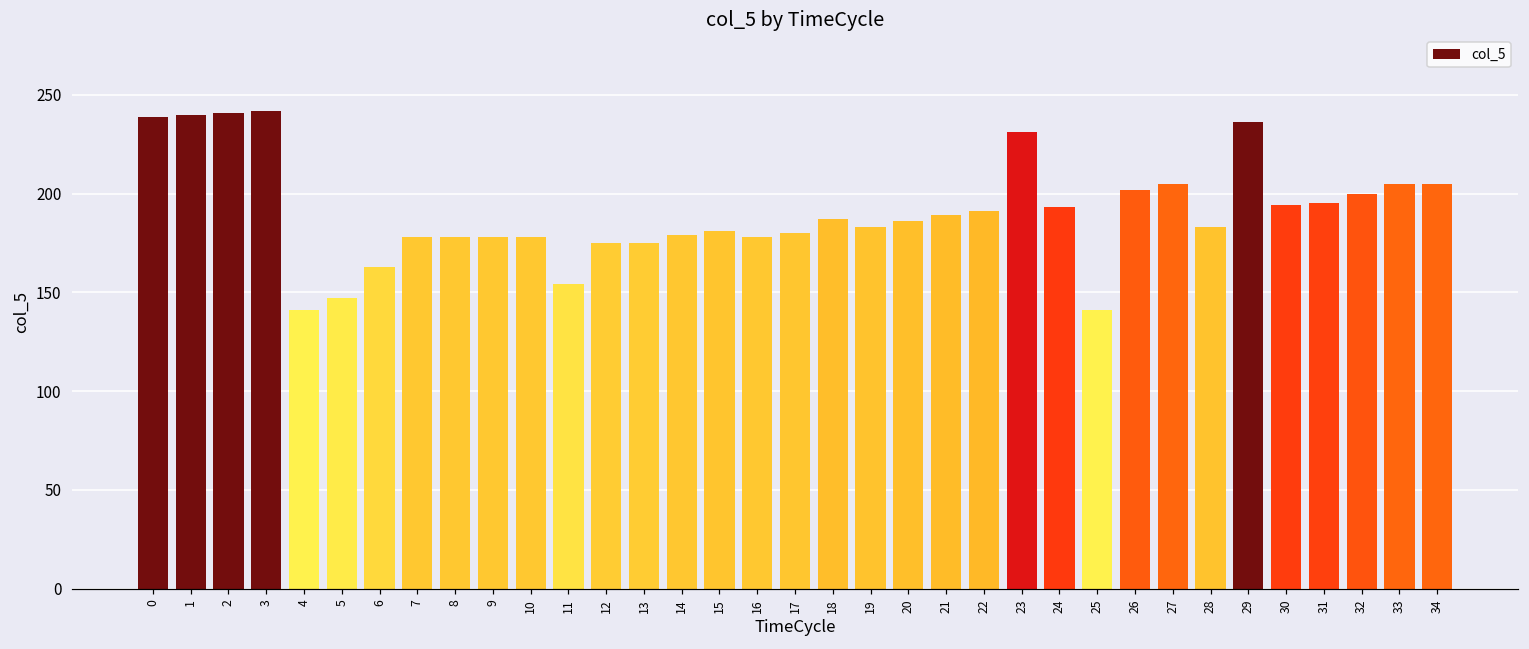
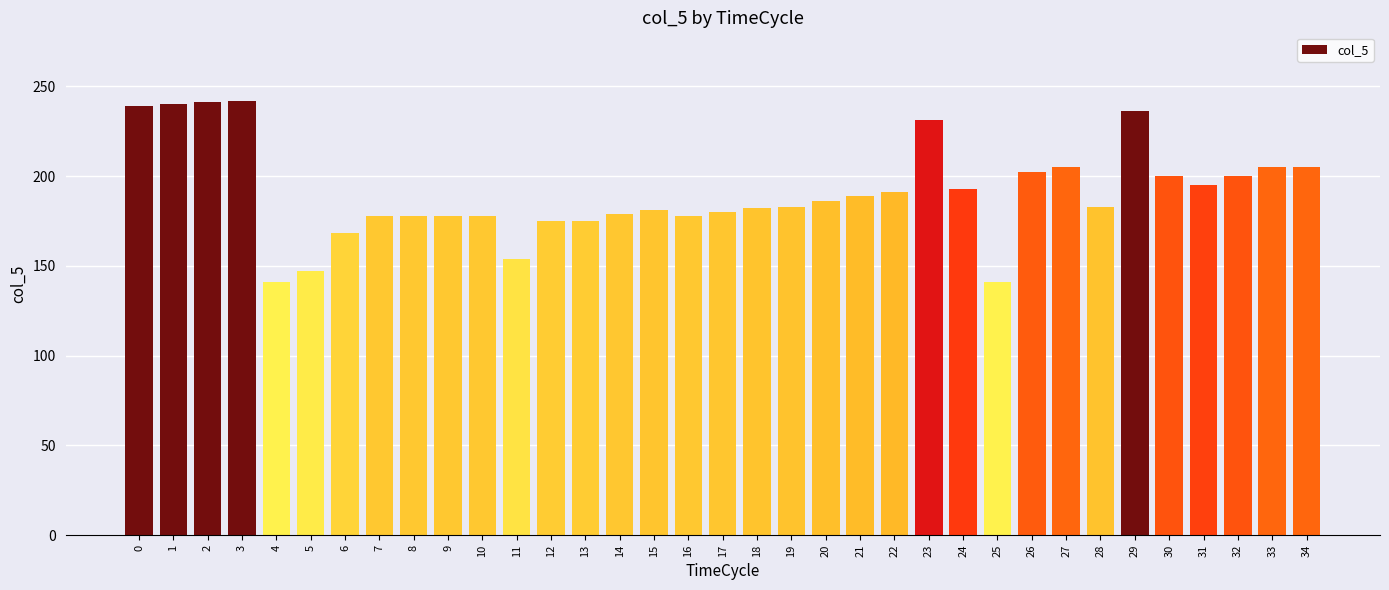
  {
    "0": 239,
    "1": 240,
    "2": 241,
    "3": 242,
    "4": 141,
    "5": 147,
-   "6": 163,
+   "6": 168,
    "7": 178,
    "8": 178,
    "9": 178,
    "10": 178,
    "11": 154,
    "12": 175,
    "13": 175,
    "14": 179,
    "15": 181,
    "16": 178,
    "17": 180,
-   "18": 187,
+   "18": 182,
    "19": 183,
    "20": 186,
    "21": 189,
    "22": 191,
    "23": 231,
    "24": 193,
    "25": 141,
    "26": 202,
    "27": 205,
    "28": 183,
    "29": 236,
-   "30": 194,
+   "30": 200,
    "31": 195,
    "32": 200,
    "33": 205,
    "34": 205
  }
